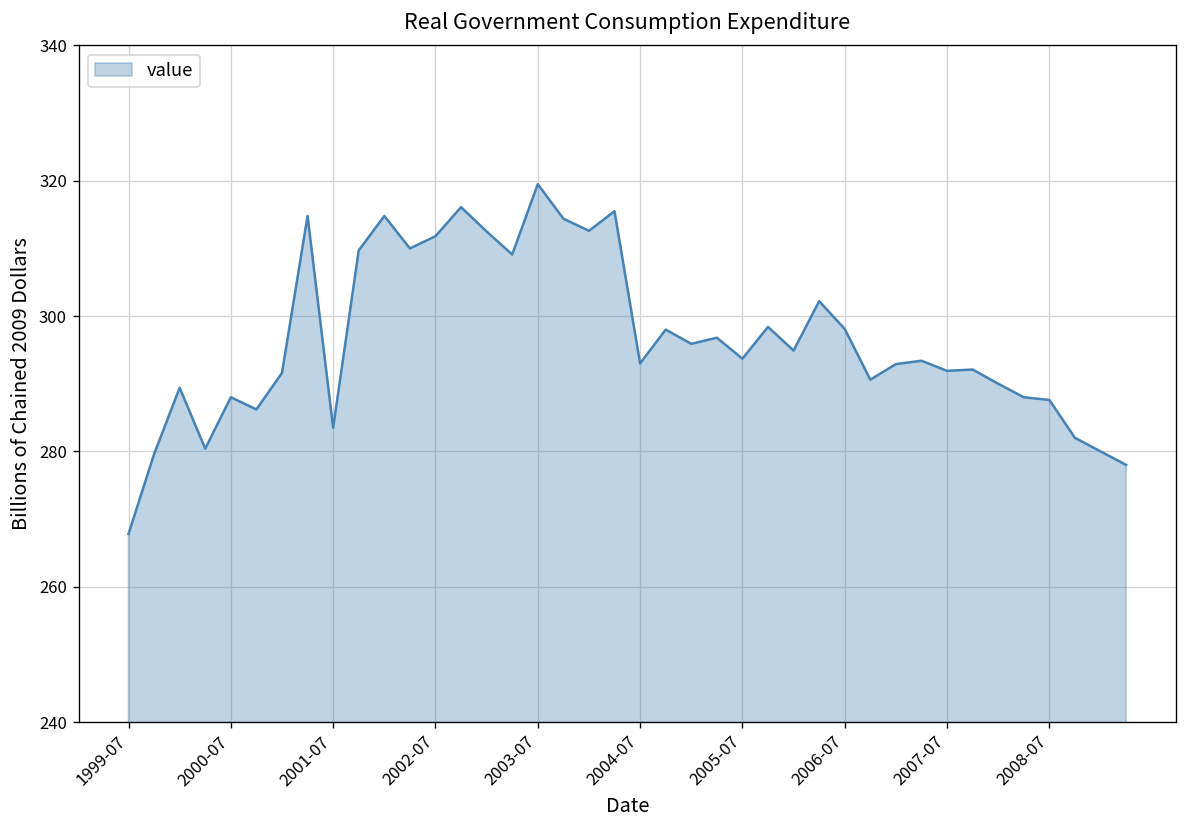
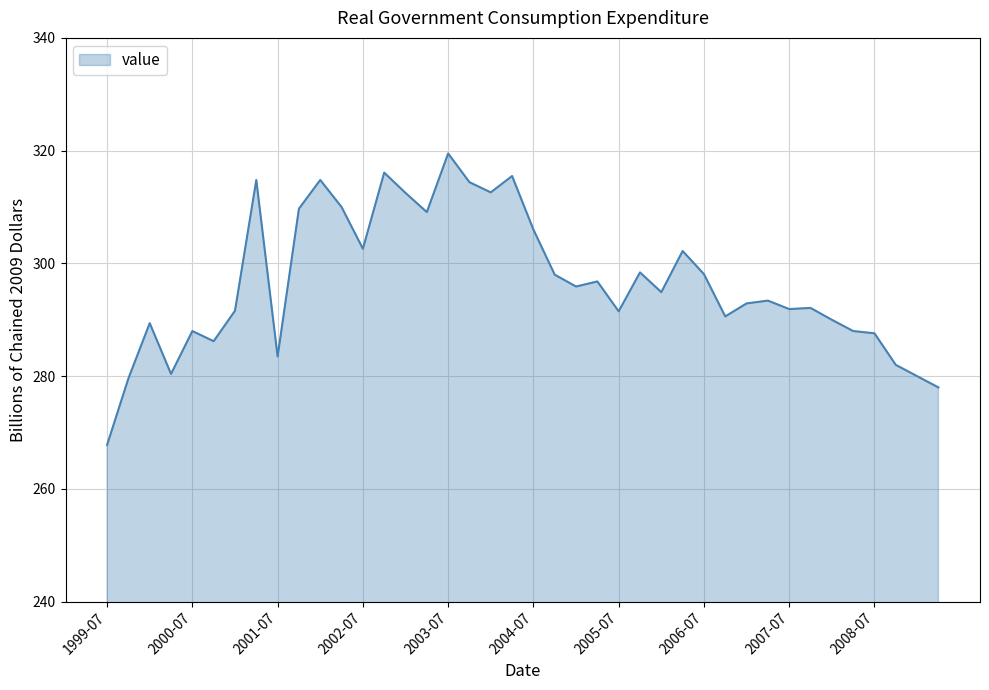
  {
    "1999-07": 268,
    "2000-07": 288,
    "2001-07": 284,
-   "2002-07": 312,
+   "2002-07": 303,
    "2003-07": 320,
-   "2004-07": 293,
-   "2005-07": 294,
+   "2004-07": 306,
+   "2005-07": 292,
    "2006-07": 298,
    "2007-07": 292,
    "2008-07": 288
  }
